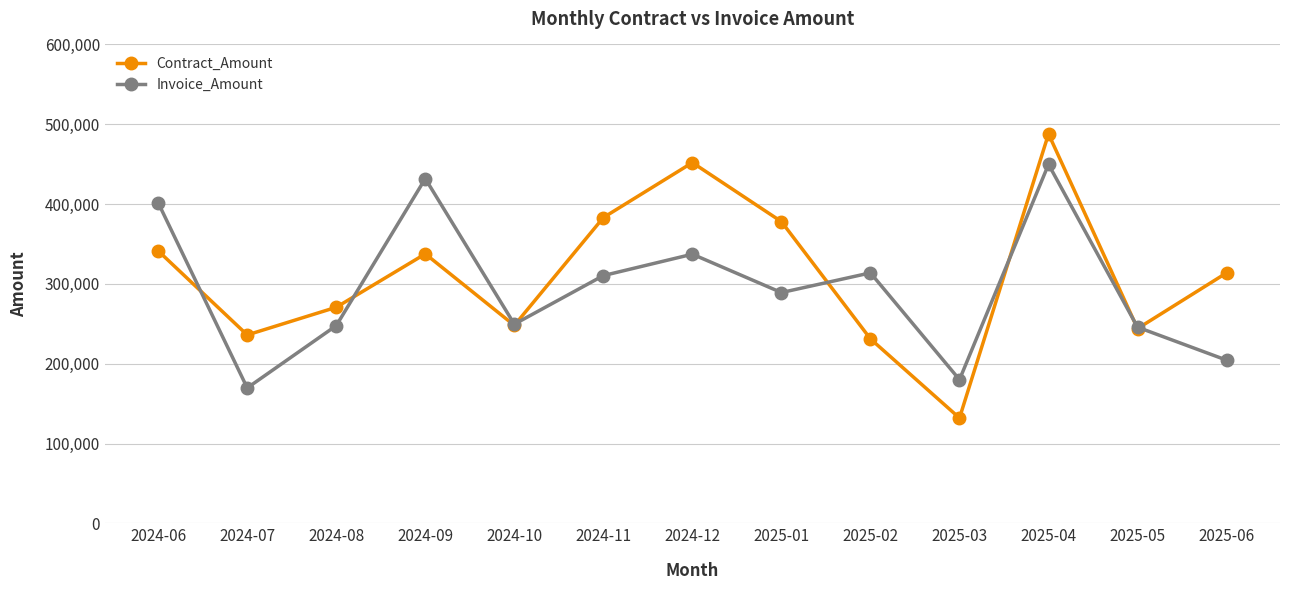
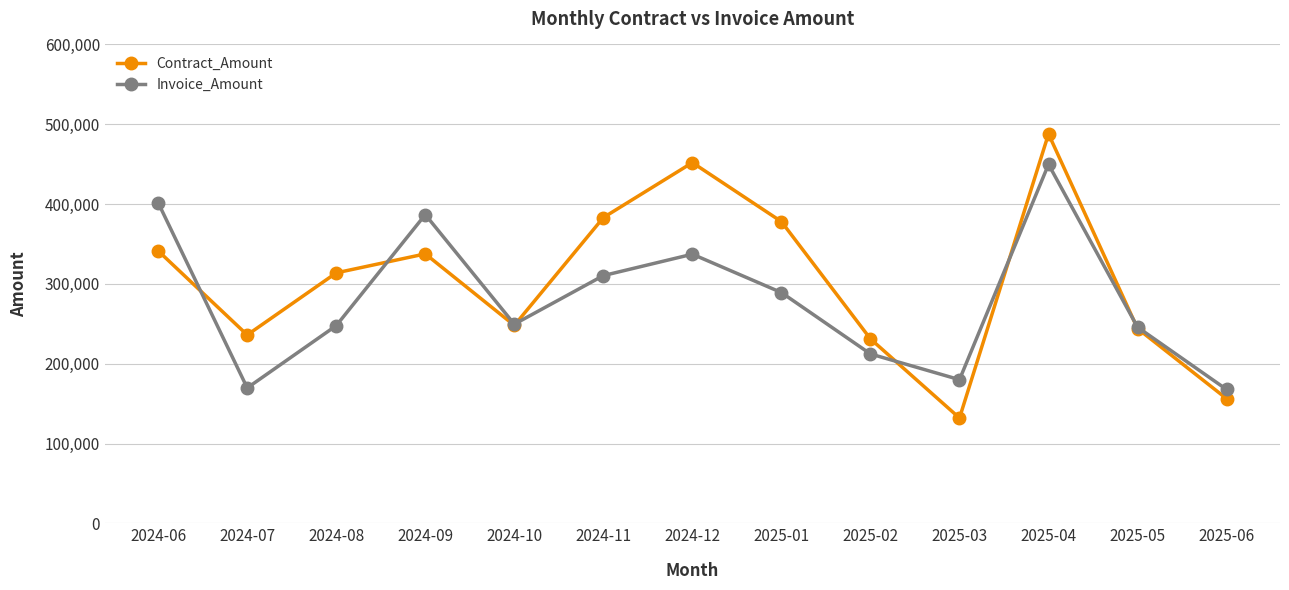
  {
    "Contract_Amount": {
      "2024-06": "340,000",
      "2024-07": "240,000",
-     "2024-08": "270,000",
+     "2024-08": "310,000",
      "2024-09": "340,000",
      "2024-11": "380,000",
      "2024-12": "450,000",
      "2025-01": "380,000",
      "2025-02": "230,000",
      "2025-03": "130,000",
      "2025-04": "490,000",
-     "2025-06": "310,000"
+     "2025-06": "160,000"
    },
    "Invoice_Amount": {
      "2024-06": "400,000",
      "2024-07": "170,000",
      "2024-08": "250,000",
-     "2024-09": "430,000",
+     "2024-09": "390,000",
      "2024-11": "310,000",
      "2024-12": "340,000",
      "2025-01": "290,000",
-     "2025-02": "310,000",
+     "2025-02": "210,000",
      "2025-03": "180,000",
      "2025-04": "450,000",
-     "2025-06": "200,000"
+     "2025-06": "170,000"
    }
  }
